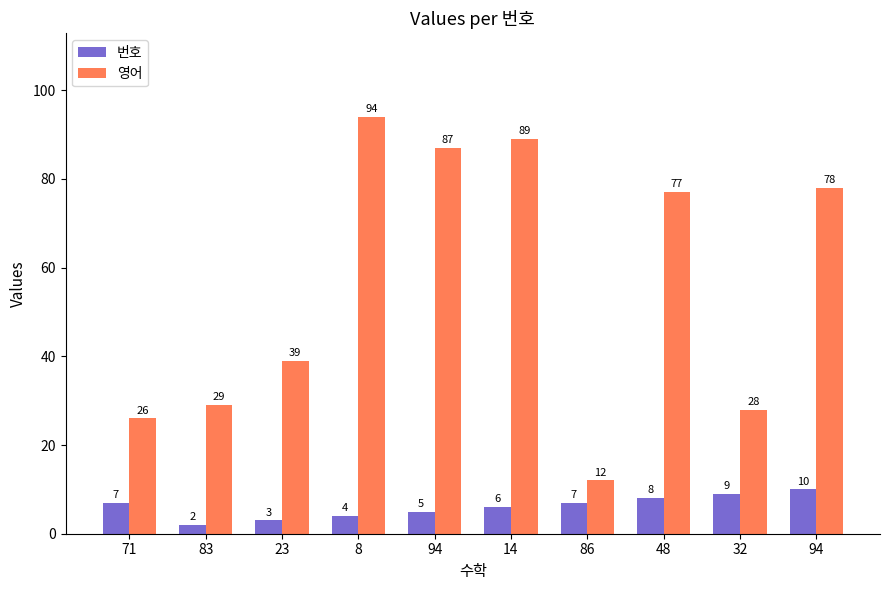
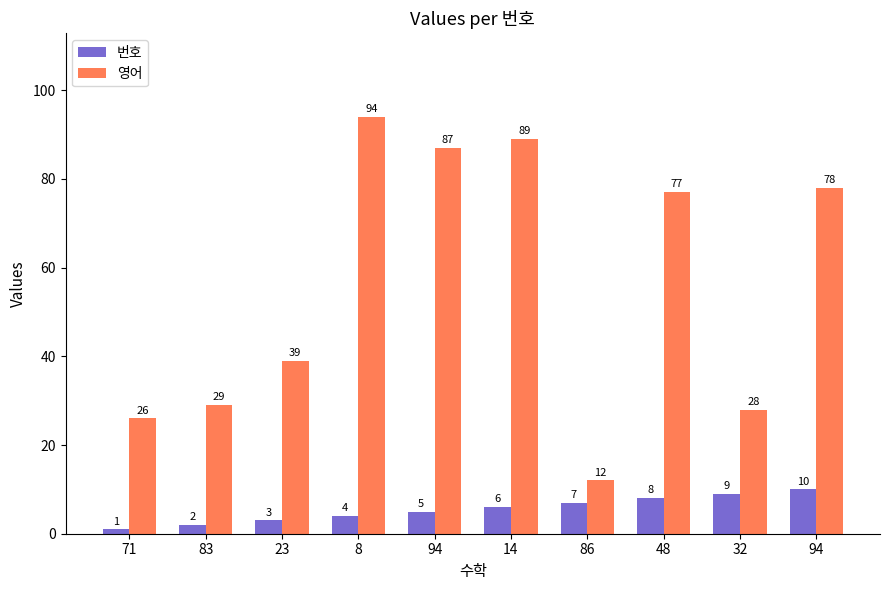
  {
    "번호": {
-     "71": 7,
+     "71": 1,
      "83": 2,
      "23": 3,
      "8": 4,
      "14": 6,
      "86": 7,
      "48": 8,
      "32": 9
    },
    "영어": {
      "71": 26,
      "83": 29,
      "23": 39,
      "8": 94,
      "14": 89,
      "86": 12,
      "48": 77,
      "32": 28
    }
  }
